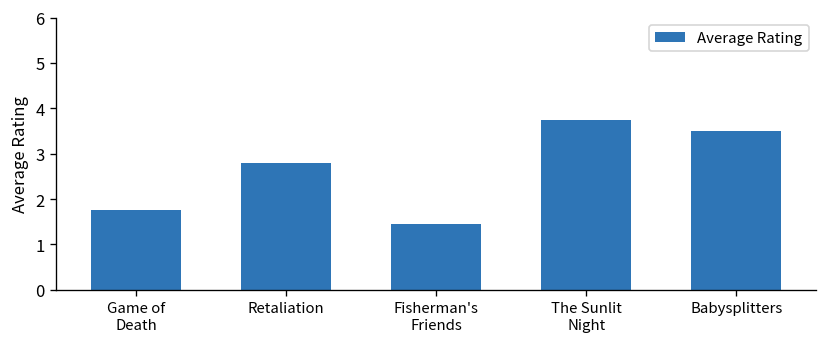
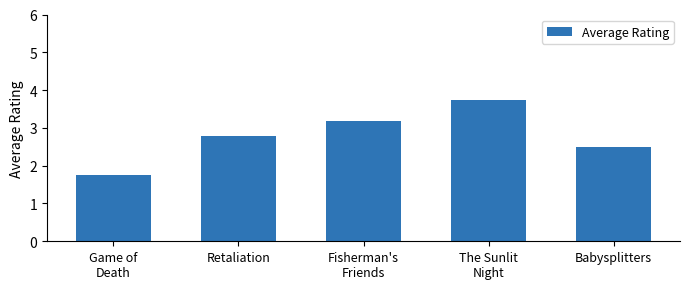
  {
    "Game of Death": 1.8,
    "Retaliation": 2.8,
-   "Fisherman's Friends": 1.5,
+   "Fisherman's Friends": 3.2,
    "The Sunlit Night": 3.8,
-   "Babysplitters": 3.5
+   "Babysplitters": 2.5
  }
